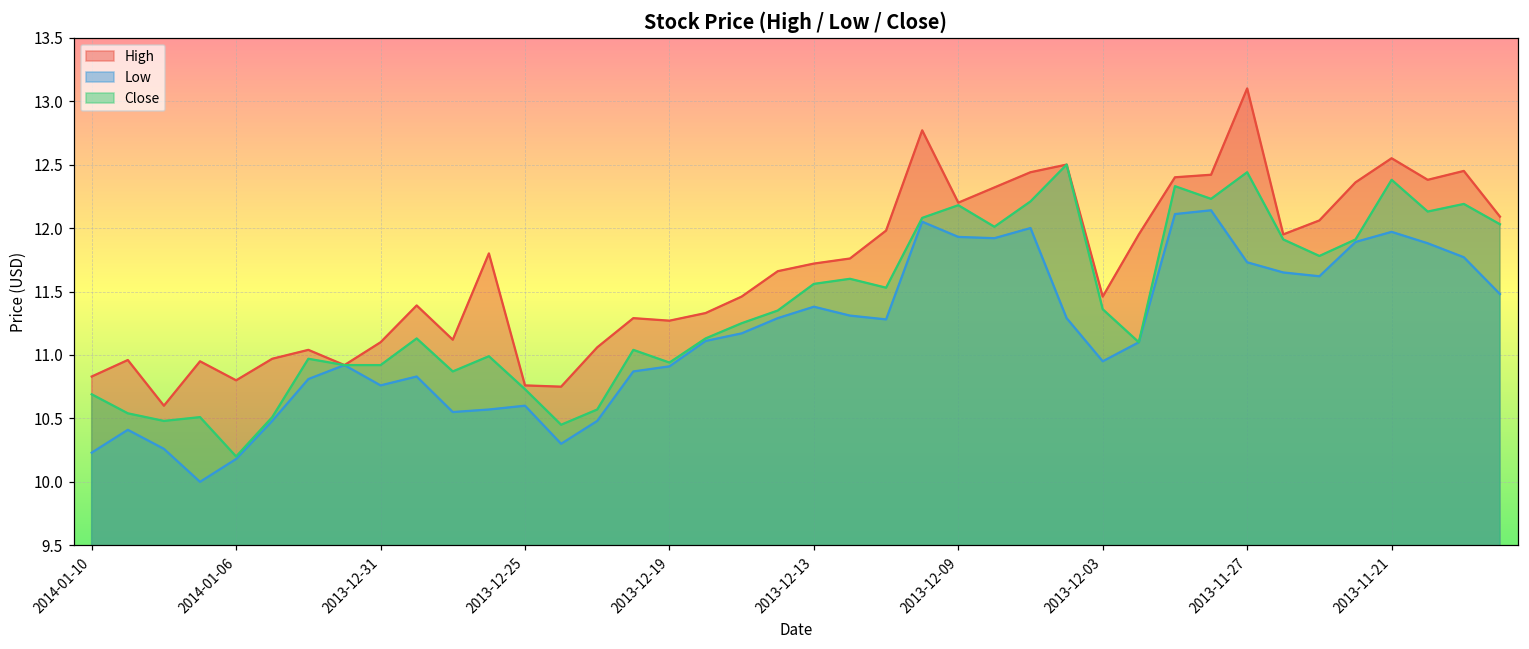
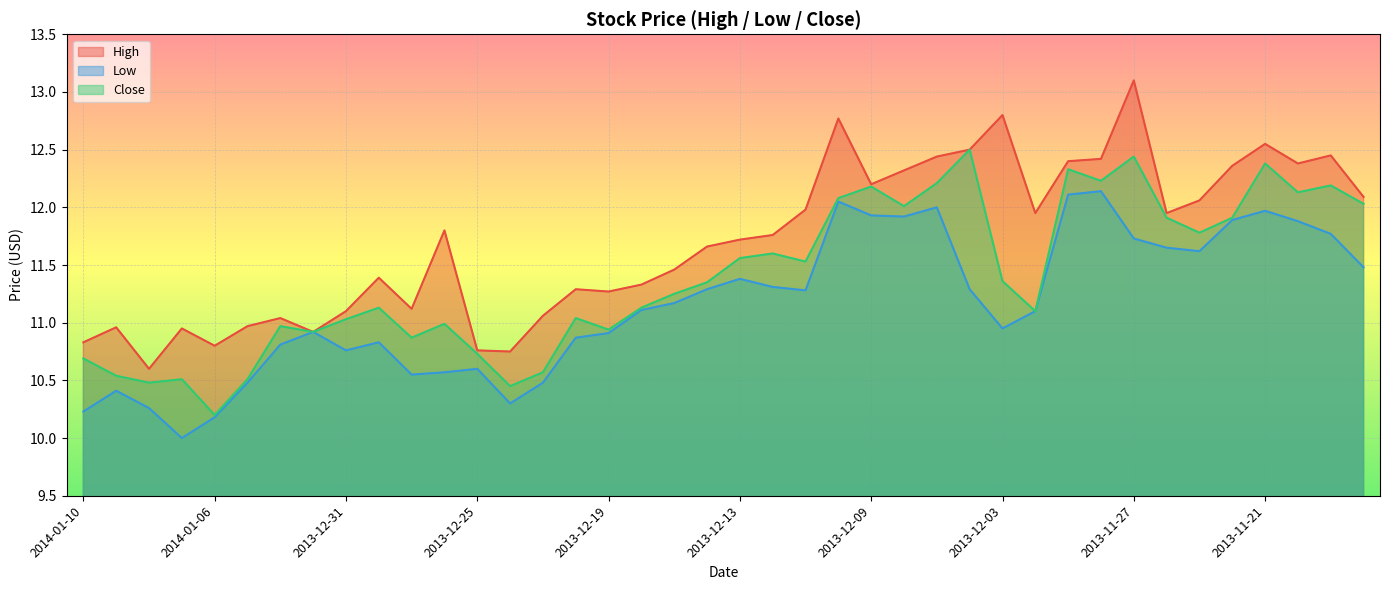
  {
    "High": {
      "2014-01-10": 10.83,
      "2014-01-06": 10.80,
      "2013-12-31": 11.10,
      "2013-12-25": 10.76,
      "2013-12-19": 11.27,
      "2013-12-13": 11.72,
-     "2013-12-03": 11.46,
+     "2013-12-03": 12.80,
      "2013-11-27": 13.10,
      "2013-11-21": 12.55
    },
    "Low": {
      "2014-01-10": 10.23,
      "2013-12-31": 10.76,
      "2013-12-25": 10.60,
      "2013-12-19": 10.91,
      "2013-12-13": 11.38,
      "2013-12-09": 11.93,
      "2013-12-03": 10.95,
      "2013-11-27": 11.73,
      "2013-11-21": 11.97
    },
    "Close": {
      "2014-01-10": 10.69,
-     "2013-12-31": 10.92,
+     "2013-12-31": 11.03,
      "2013-12-25": 10.73,
      "2013-12-19": 10.94,
      "2013-12-13": 11.56,
      "2013-12-03": 11.36,
      "2013-11-27": 12.44,
      "2013-11-21": 12.38
    }
  }
